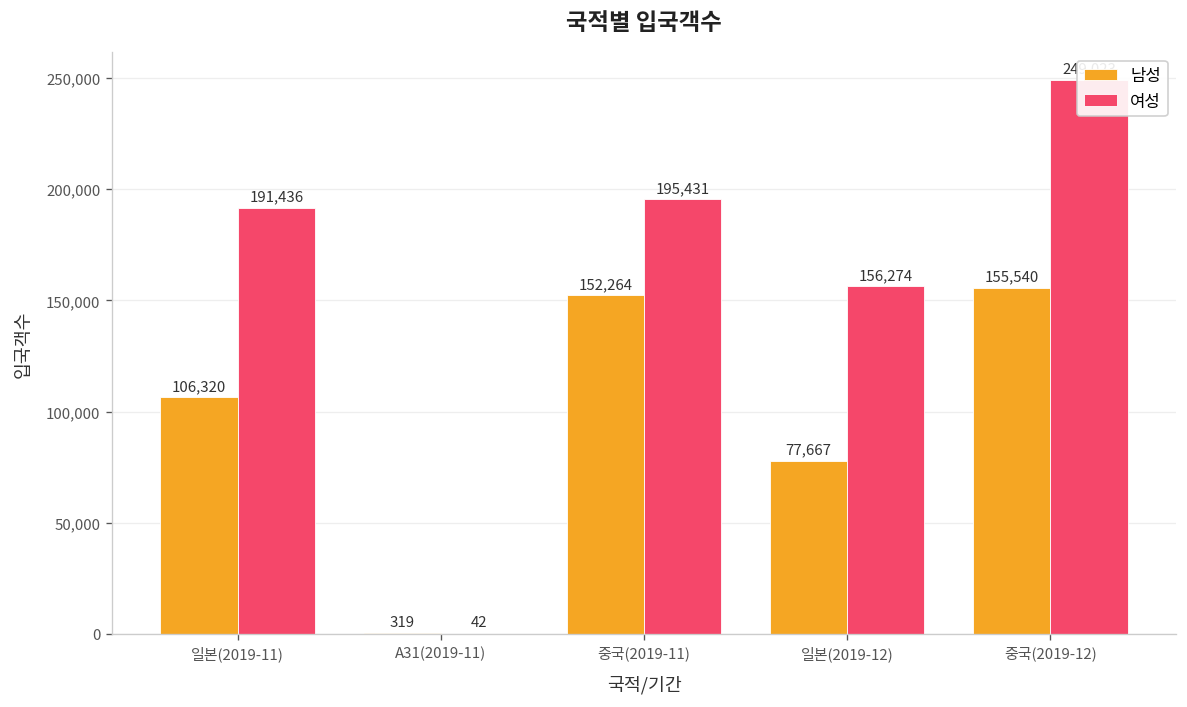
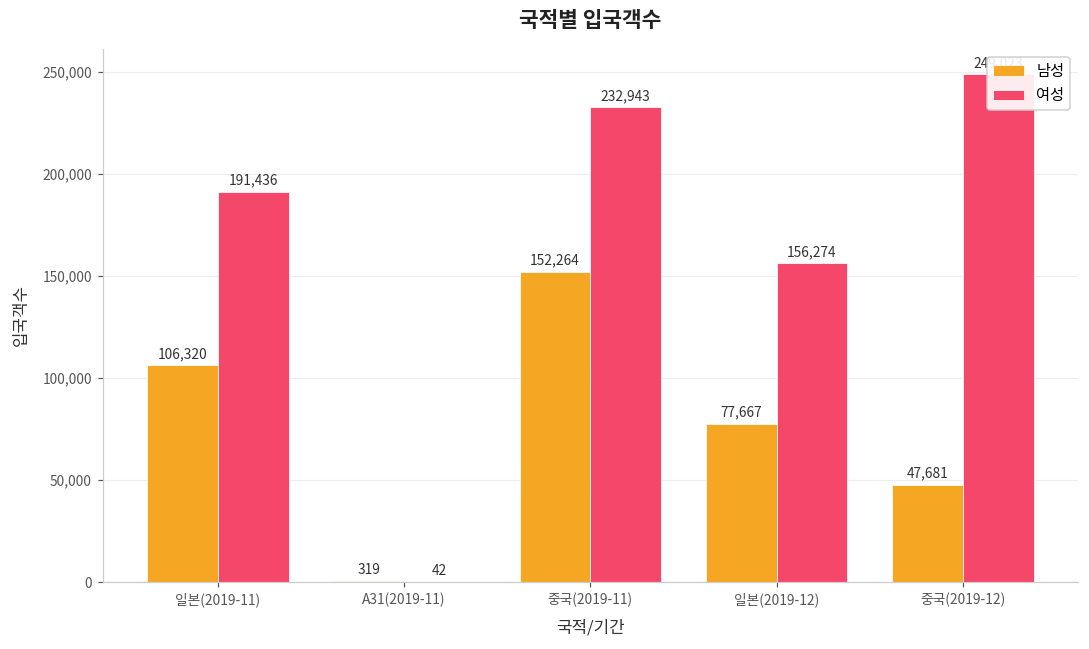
  {
    "남성": {
      "일본(2019-11)": "106,320",
      "A31(2019-11)": "319",
      "중국(2019-11)": "152,264",
      "일본(2019-12)": "77,667",
-     "중국(2019-12)": "155,540"
+     "중국(2019-12)": "47,681"
    },
    "여성": {
      "일본(2019-11)": "191,436",
      "A31(2019-11)": "42",
-     "중국(2019-11)": "195,431",
+     "중국(2019-11)": "232,943",
      "일본(2019-12)": "156,274"
    }
  }
